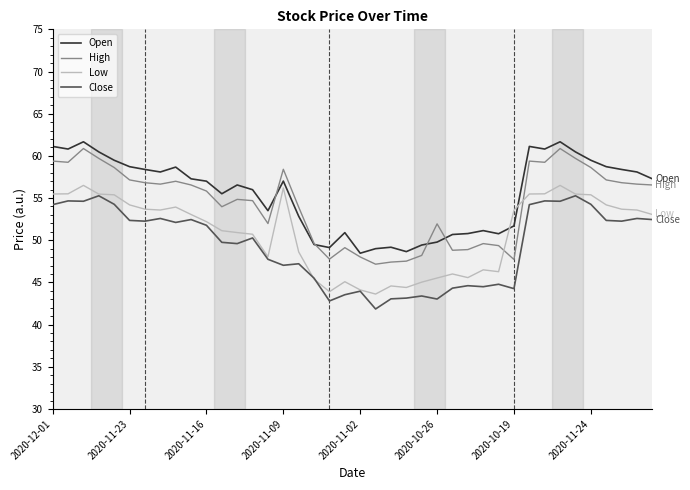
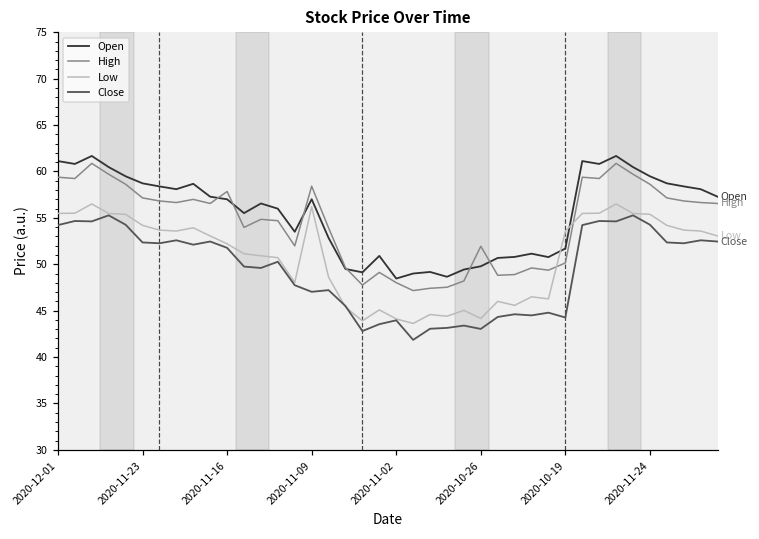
  {
    "High": {
-     "2020-11-16": 56,
+     "2020-11-16": 58,
      "2020-11-09": 58,
      "2020-11-02": 48,
      "2020-10-26": 52,
-     "2020-10-19": 48
+     "2020-10-19": 50
    },
    "Low": {
      "2020-11-16": 52,
      "2020-11-09": 56,
-     "2020-10-26": 46,
+     "2020-10-26": 44,
      "2020-10-19": 54
    }
  }
